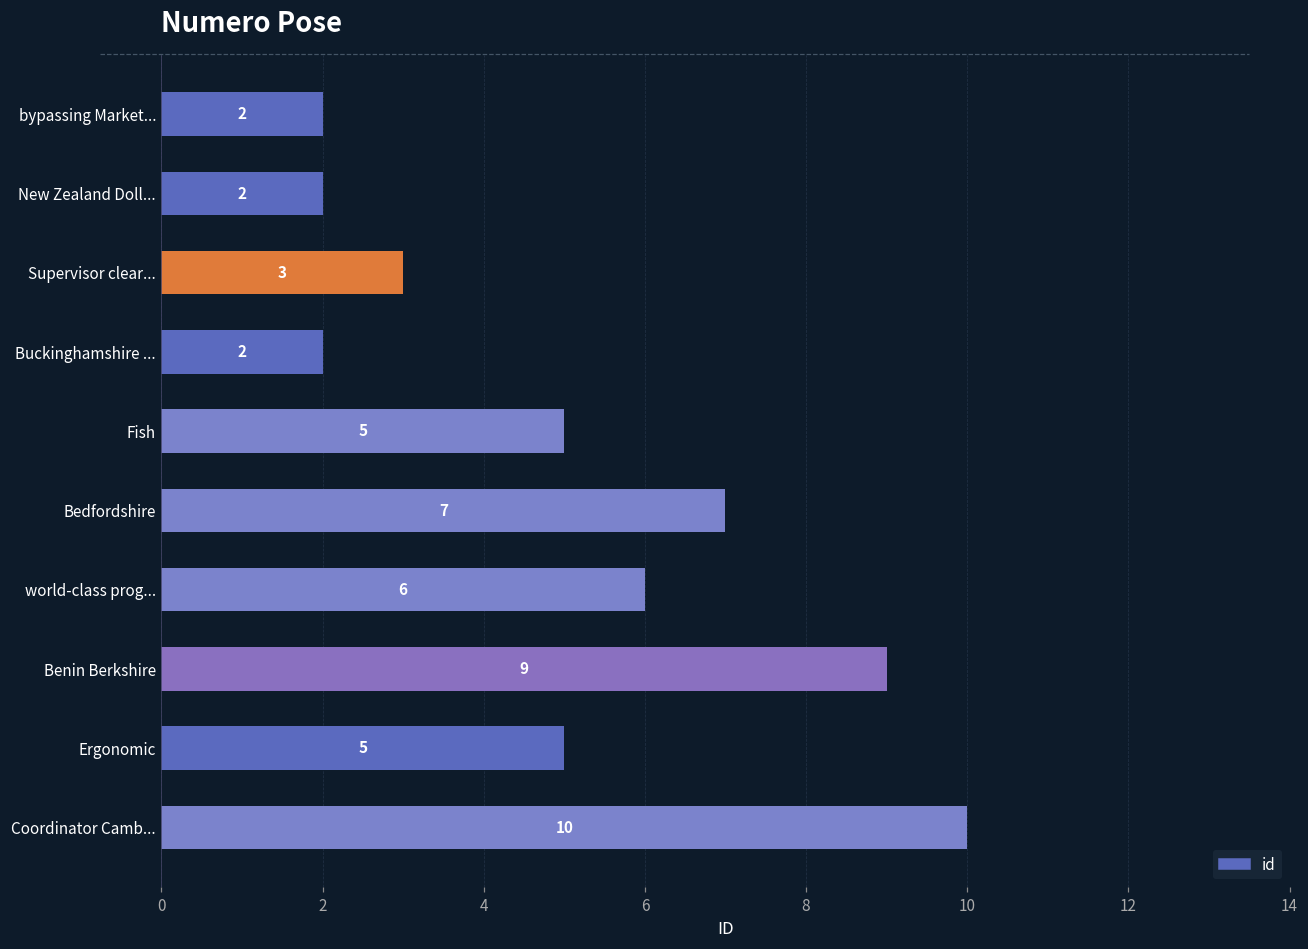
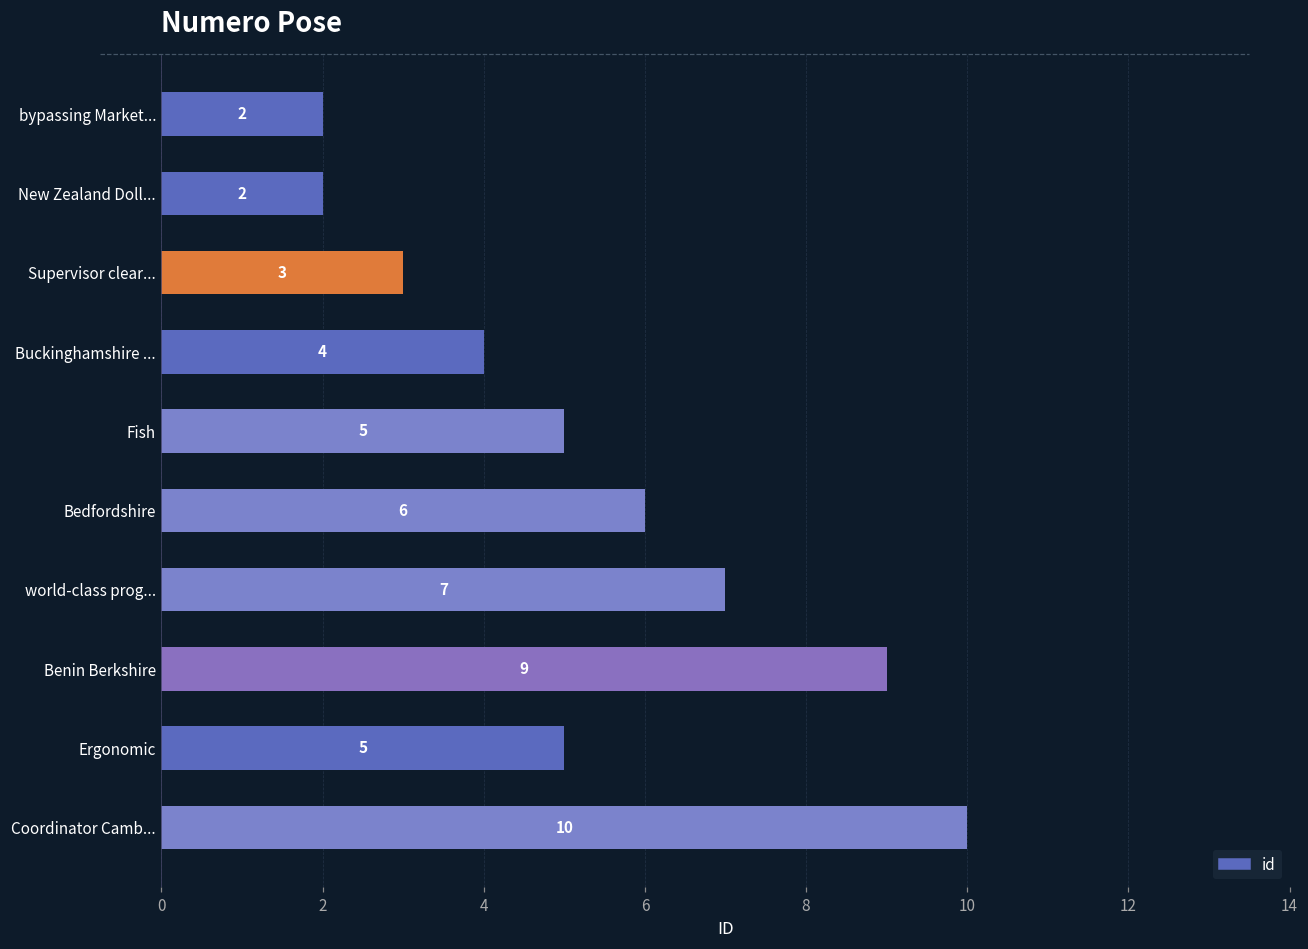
  {
    "bypassing Market...": 2,
    "New Zealand Doll...": 2,
    "Supervisor clear...": 3,
-   "Buckinghamshire ...": 2,
+   "Buckinghamshire ...": 4,
    "Fish": 5,
-   "Bedfordshire": 7,
-   "world-class prog...": 6,
+   "Bedfordshire": 6,
+   "world-class prog...": 7,
    "Benin Berkshire": 9,
    "Ergonomic": 5,
    "Coordinator Camb...": 10
  }
